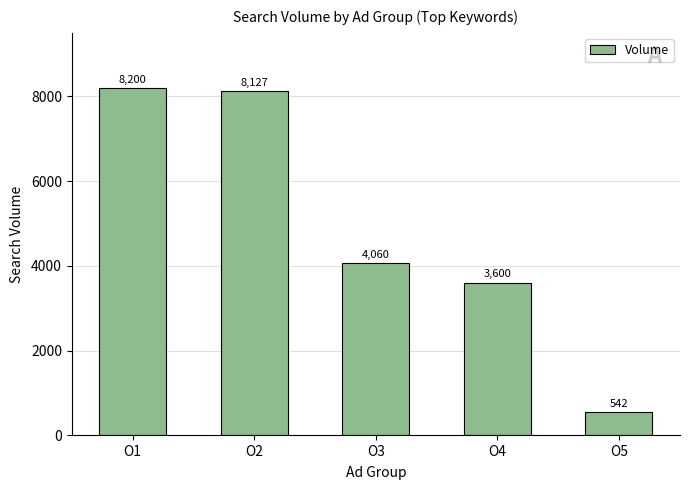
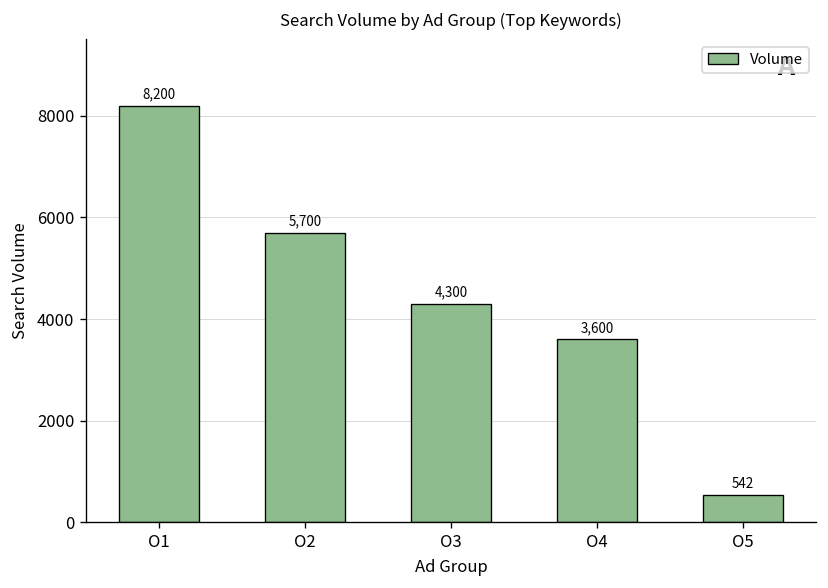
  {
    "O1": "8,200",
-   "O2": "8,127",
-   "O3": "4,060",
+   "O2": "5,700",
+   "O3": "4,300",
    "O4": "3,600",
    "O5": "542"
  }
